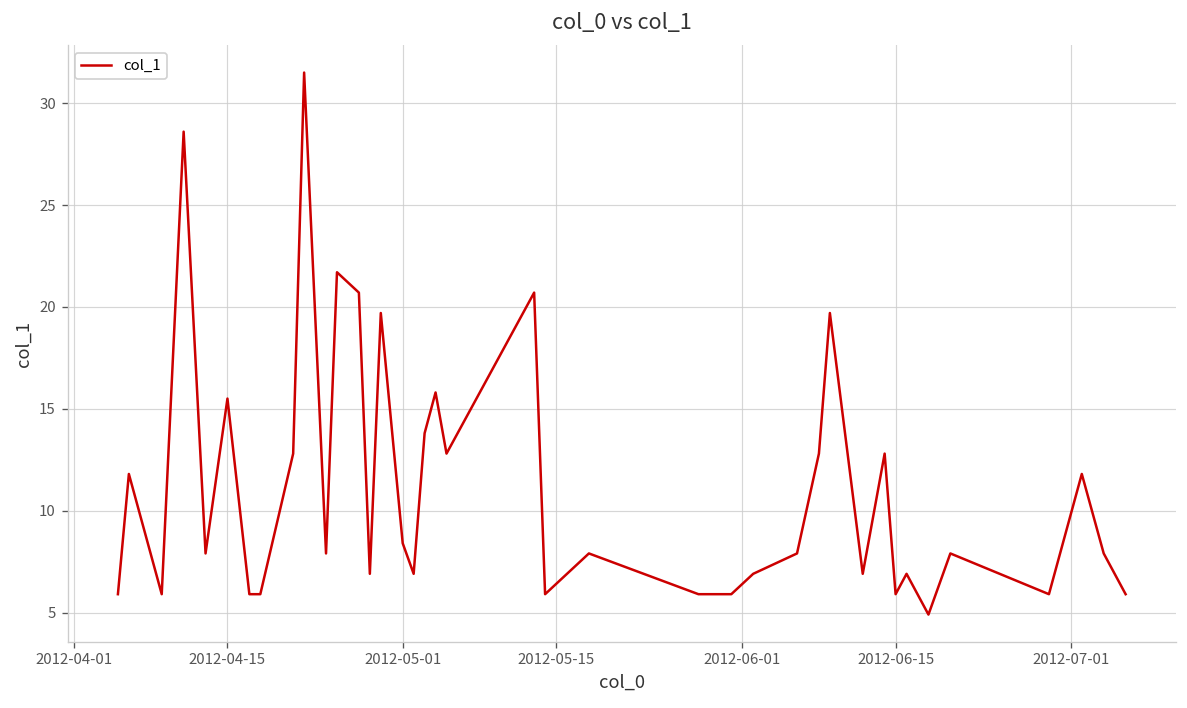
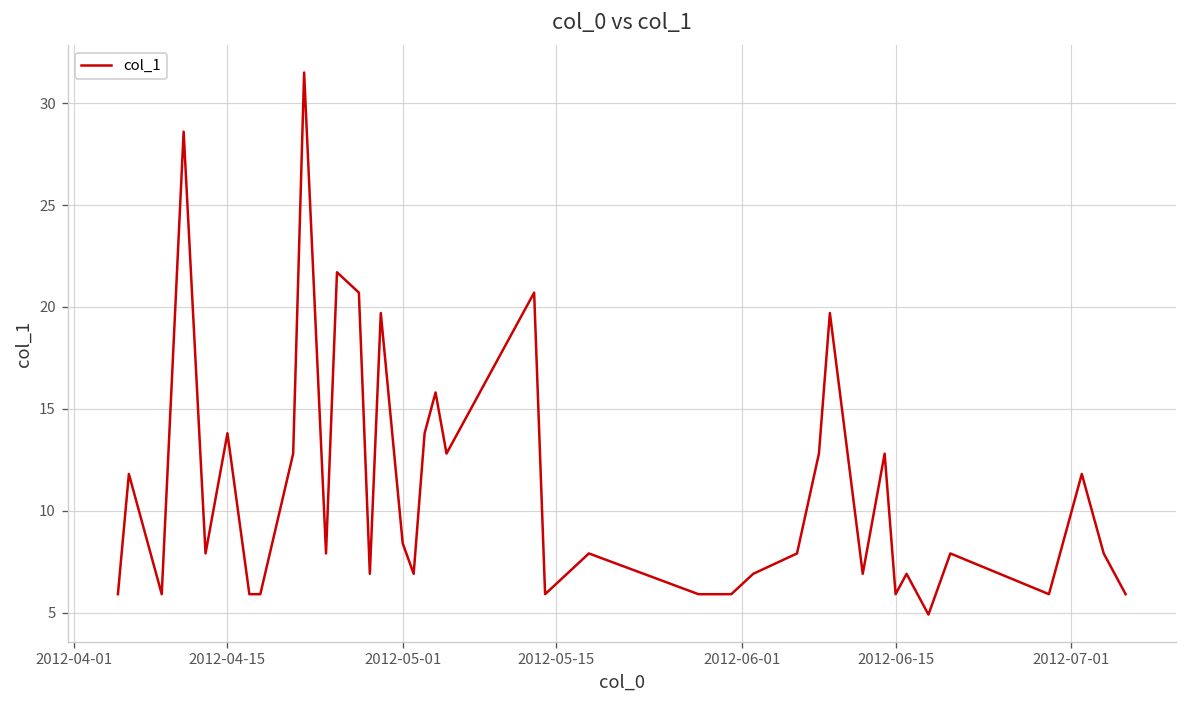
  {
-   "2012-04-15": 15.5,
+   "2012-04-15": 13.8,
    "2012-05-01": 8.4,
    "2012-06-15": 5.9
  }
